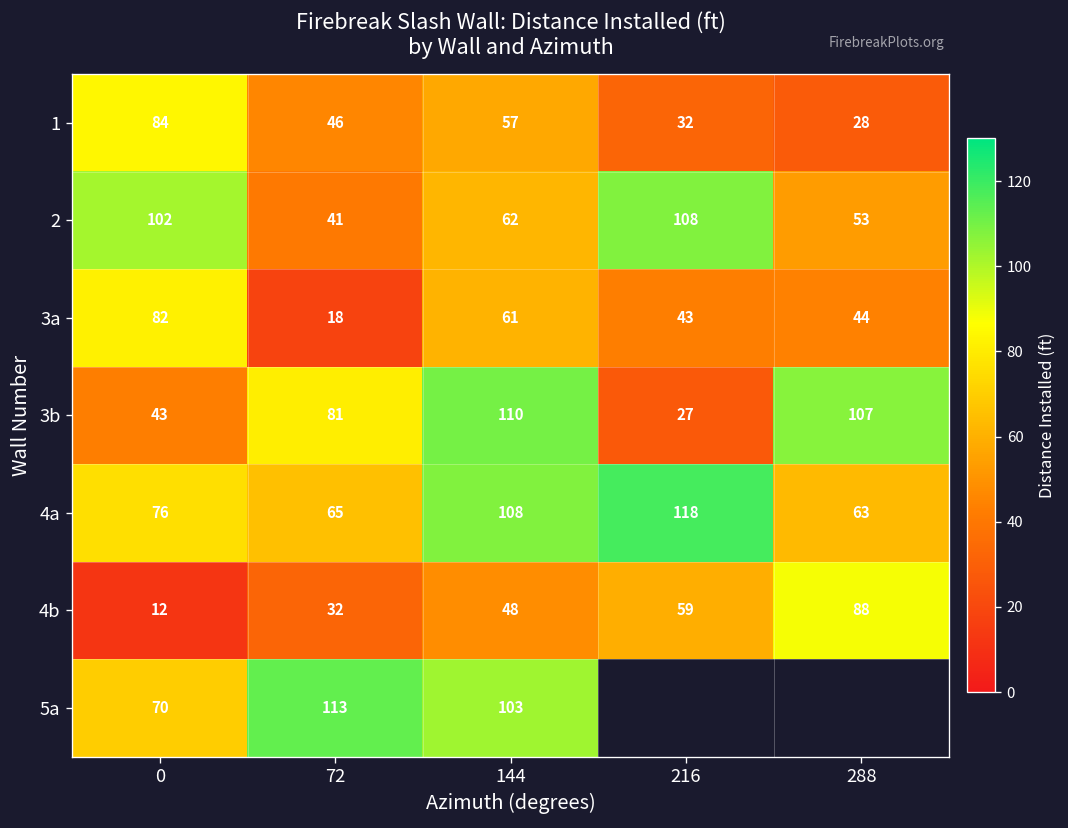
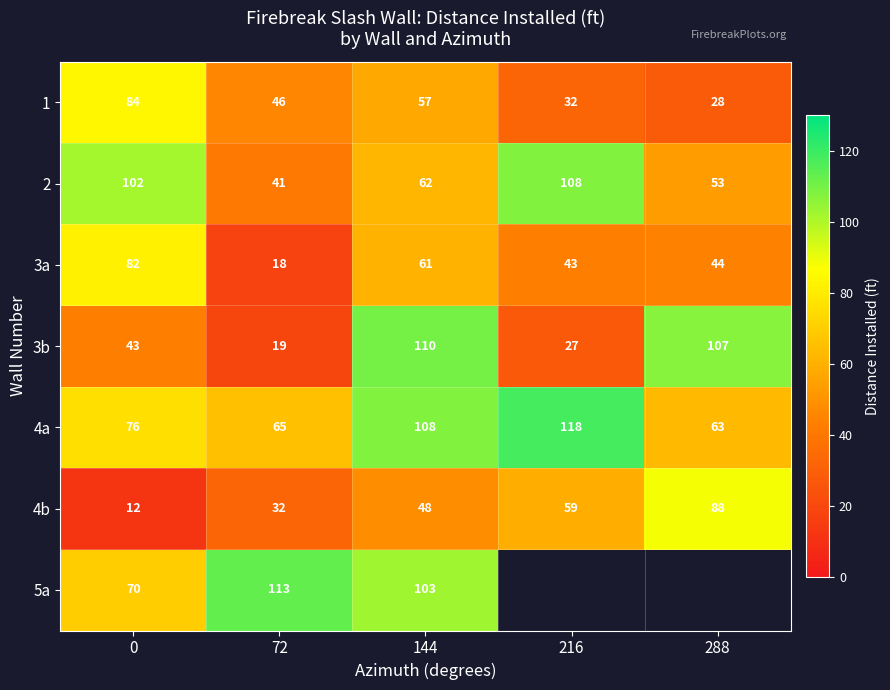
  {
    "1": {
      "0": 84,
      "72": 46,
      "144": 57,
      "216": 32,
      "288": 28
    },
    "2": {
      "0": 102,
      "72": 41,
      "144": 62,
      "216": 108,
      "288": 53
    },
    "3a": {
      "0": 82,
      "72": 18,
      "144": 61,
      "216": 43,
      "288": 44
    },
    "3b": {
      "0": 43,
-     "72": 81,
+     "72": 19,
      "144": 110,
      "216": 27,
      "288": 107
    },
    "4a": {
      "0": 76,
      "72": 65,
      "144": 108,
      "216": 118,
      "288": 63
    },
    "4b": {
      "0": 12,
      "72": 32,
      "144": 48,
      "216": 59,
      "288": 88
    },
    "5a": {
      "0": 70,
      "72": 113,
      "144": 103
    }
  }
